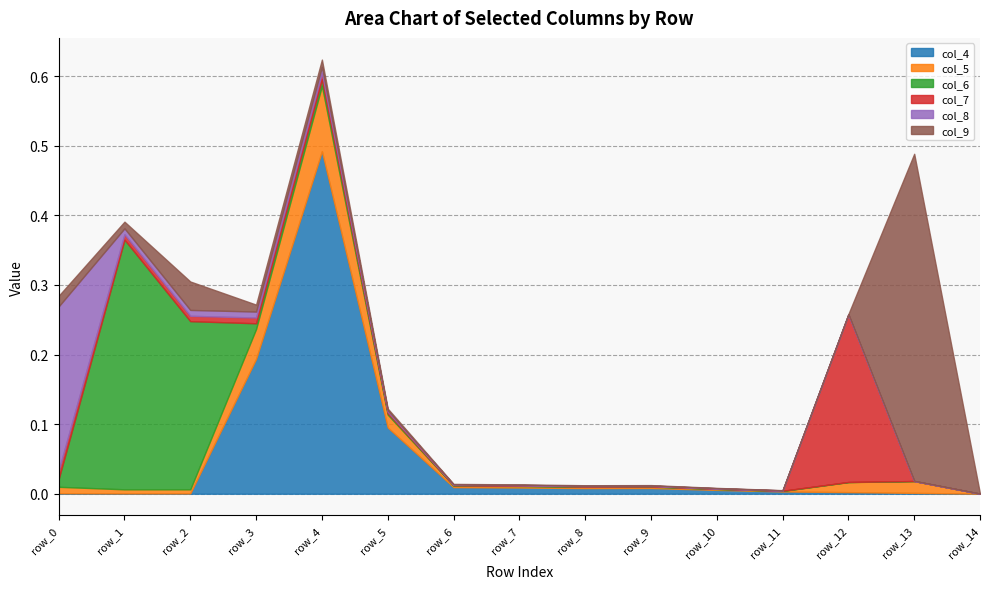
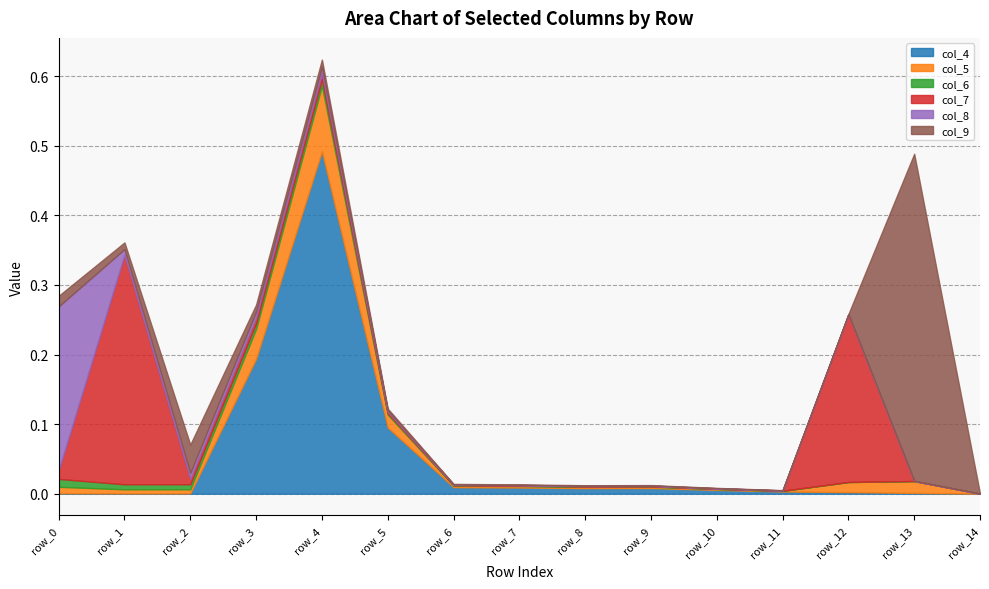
  {
    "col_4": {
      "row_3": 0.19,
      "row_4": 0.49,
      "row_5": 0.10
    },
    "col_5": {
      "row_0": 0.01,
      "row_1": 0.01,
      "row_2": 0.01,
      "row_3": 0.04,
      "row_4": 0.09
    },
    "col_6": {
      "row_0": 0.01,
-     "row_1": 0.36,
-     "row_2": 0.24,
+     "row_1": 0.01,
+     "row_2": 0.01,
      "row_3": 0.01,
      "row_4": 0.01
    },
    "col_7": {
      "row_0": 0.01,
-     "row_1": 0.01,
+     "row_1": 0.33,
      "row_2": 0.01,
      "row_3": 0.01,
      "row_4": 0.01
    },
    "col_8": {
      "row_0": 0.24,
      "row_1": 0.01,
      "row_2": 0.01,
      "row_3": 0.01,
      "row_4": 0.01
    },
    "col_9": {
      "row_0": 0.02,
      "row_1": 0.01,
      "row_2": 0.04,
      "row_3": 0.01,
      "row_4": 0.01,
      "row_13": 0.47
    }
  }
